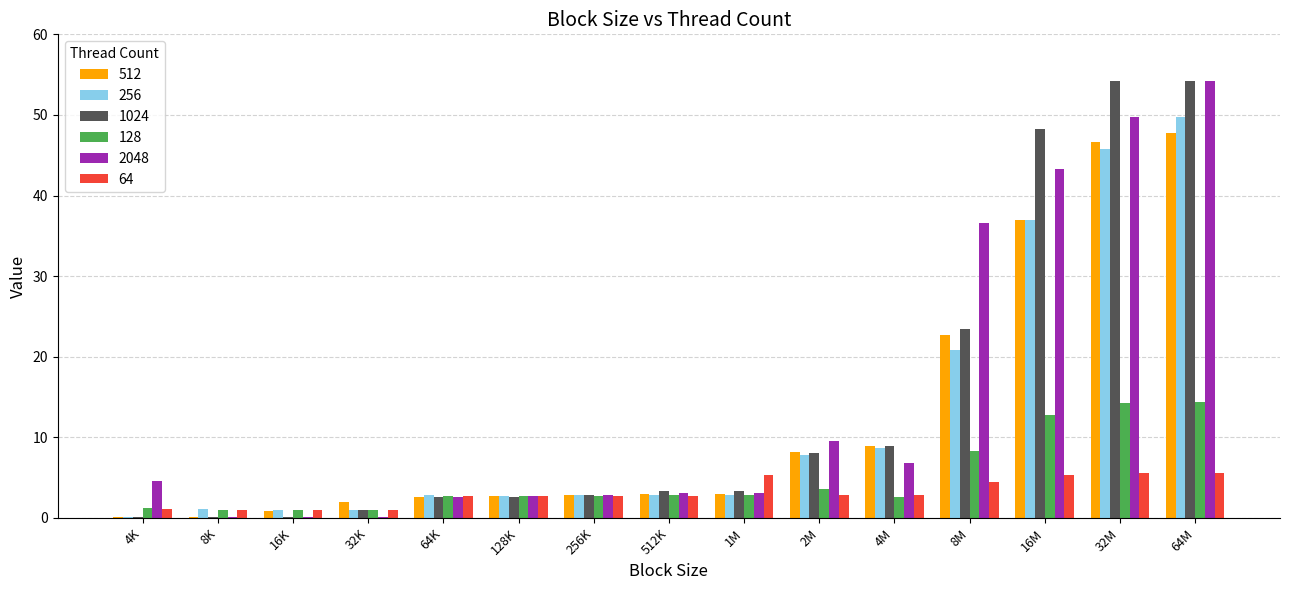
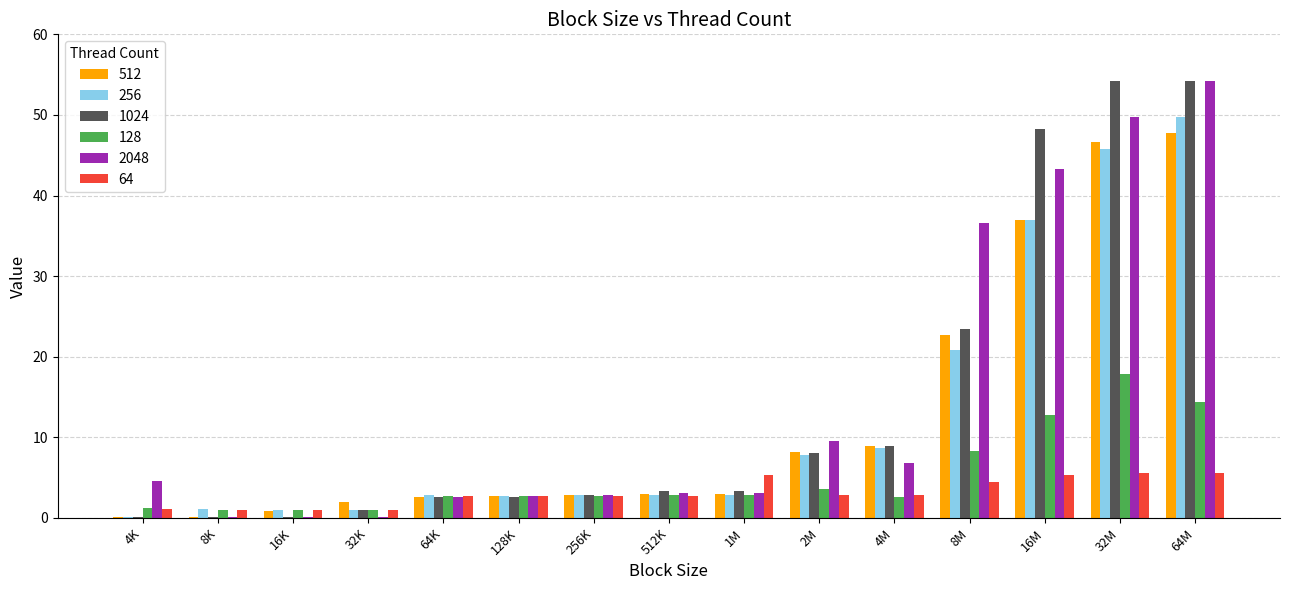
  {
    "512": {
      "16K": 1,
      "32K": 2,
      "64K": 3,
      "128K": 3,
      "256K": 3,
      "512K": 3,
      "1M": 3,
      "2M": 8,
      "4M": 9,
      "8M": 23,
      "16M": 37,
      "32M": 47,
      "64M": 48
    },
    "256": {
      "8K": 1,
      "16K": 1,
      "32K": 1,
      "64K": 3,
      "128K": 3,
      "256K": 3,
      "512K": 3,
      "1M": 3,
      "2M": 8,
      "4M": 9,
      "8M": 21,
      "16M": 37,
      "32M": 46,
      "64M": 50
    },
    "1024": {
      "32K": 1,
      "64K": 3,
      "128K": 3,
      "256K": 3,
      "512K": 3,
      "1M": 3,
      "2M": 8,
      "4M": 9,
      "8M": 24,
      "16M": 48,
      "32M": 54,
      "64M": 54
    },
    "128": {
      "4K": 1,
      "8K": 1,
      "16K": 1,
      "32K": 1,
      "64K": 3,
      "128K": 3,
      "256K": 3,
      "512K": 3,
      "1M": 3,
      "2M": 4,
      "4M": 3,
      "8M": 8,
      "16M": 13,
-     "32M": 14,
+     "32M": 18,
      "64M": 14
    },
    "2048": {
      "4K": 5,
      "64K": 3,
      "128K": 3,
      "256K": 3,
      "512K": 3,
      "1M": 3,
      "2M": 10,
      "4M": 7,
      "8M": 37,
      "16M": 43,
      "32M": 50,
      "64M": 54
    },
    "64": {
      "4K": 1,
      "8K": 1,
      "16K": 1,
      "32K": 1,
      "64K": 3,
      "128K": 3,
      "256K": 3,
      "512K": 3,
      "1M": 5,
      "2M": 3,
      "4M": 3,
      "8M": 5,
      "16M": 5,
      "32M": 6,
      "64M": 6
    }
  }
